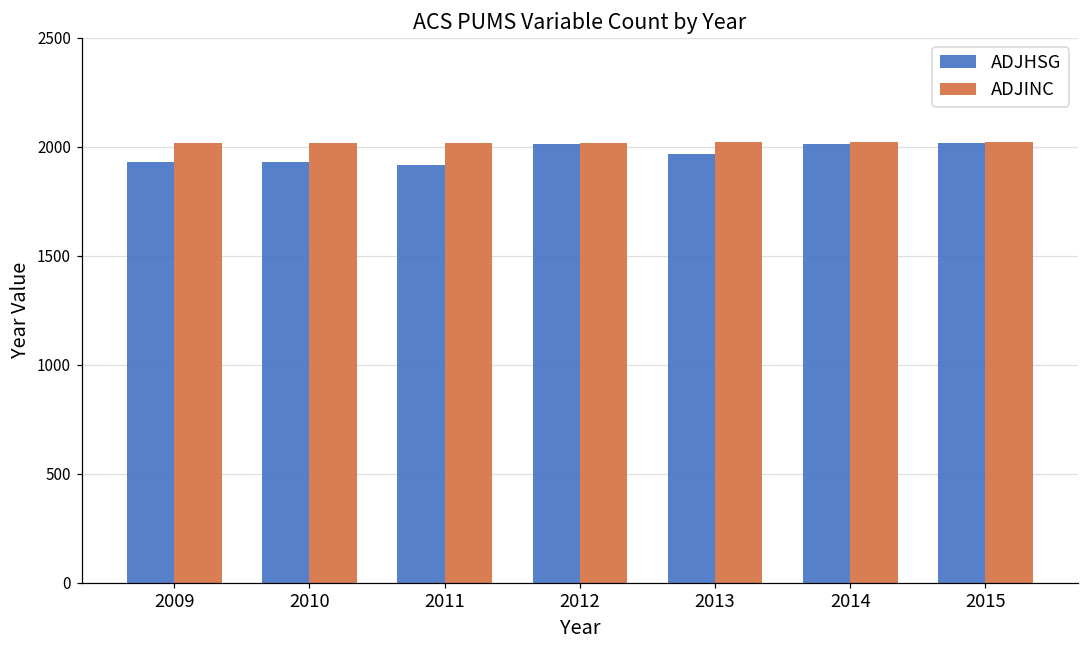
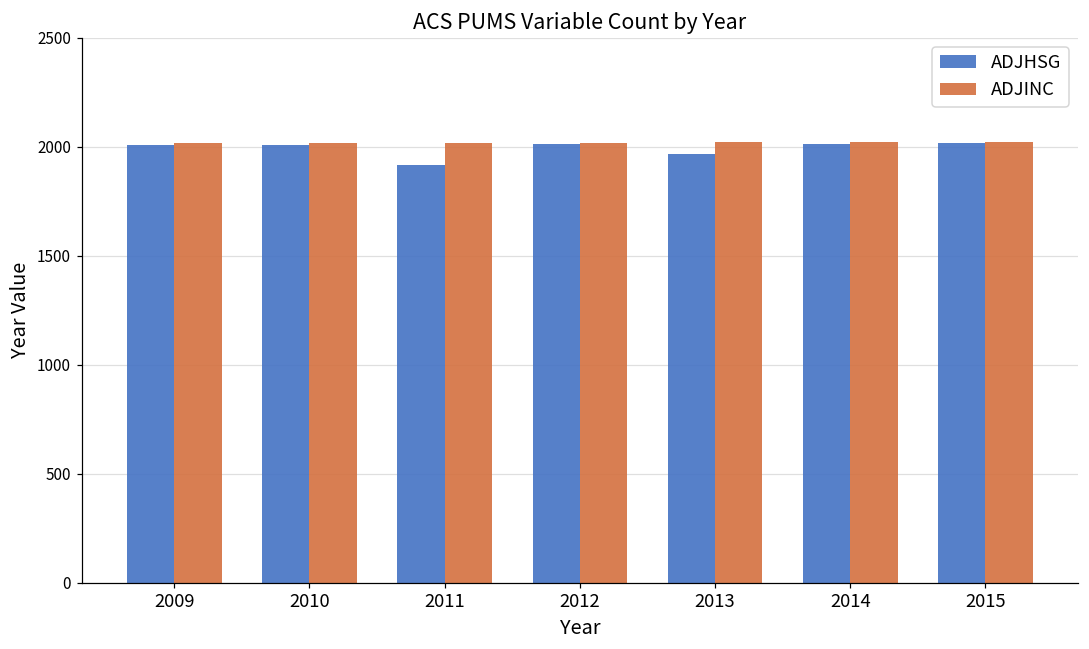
  {
    "ADJHSG": {
-     "2009": 1930,
-     "2010": 1930,
+     "2009": 2010,
+     "2010": 2010,
      "2011": 1920,
      "2012": 2010,
      "2013": 1970,
      "2014": 2010,
      "2015": 2020
    },
    "ADJINC": {
      "2009": 2020,
      "2010": 2020,
      "2011": 2020,
      "2012": 2020,
      "2013": 2020,
      "2014": 2020,
      "2015": 2020
    }
  }
